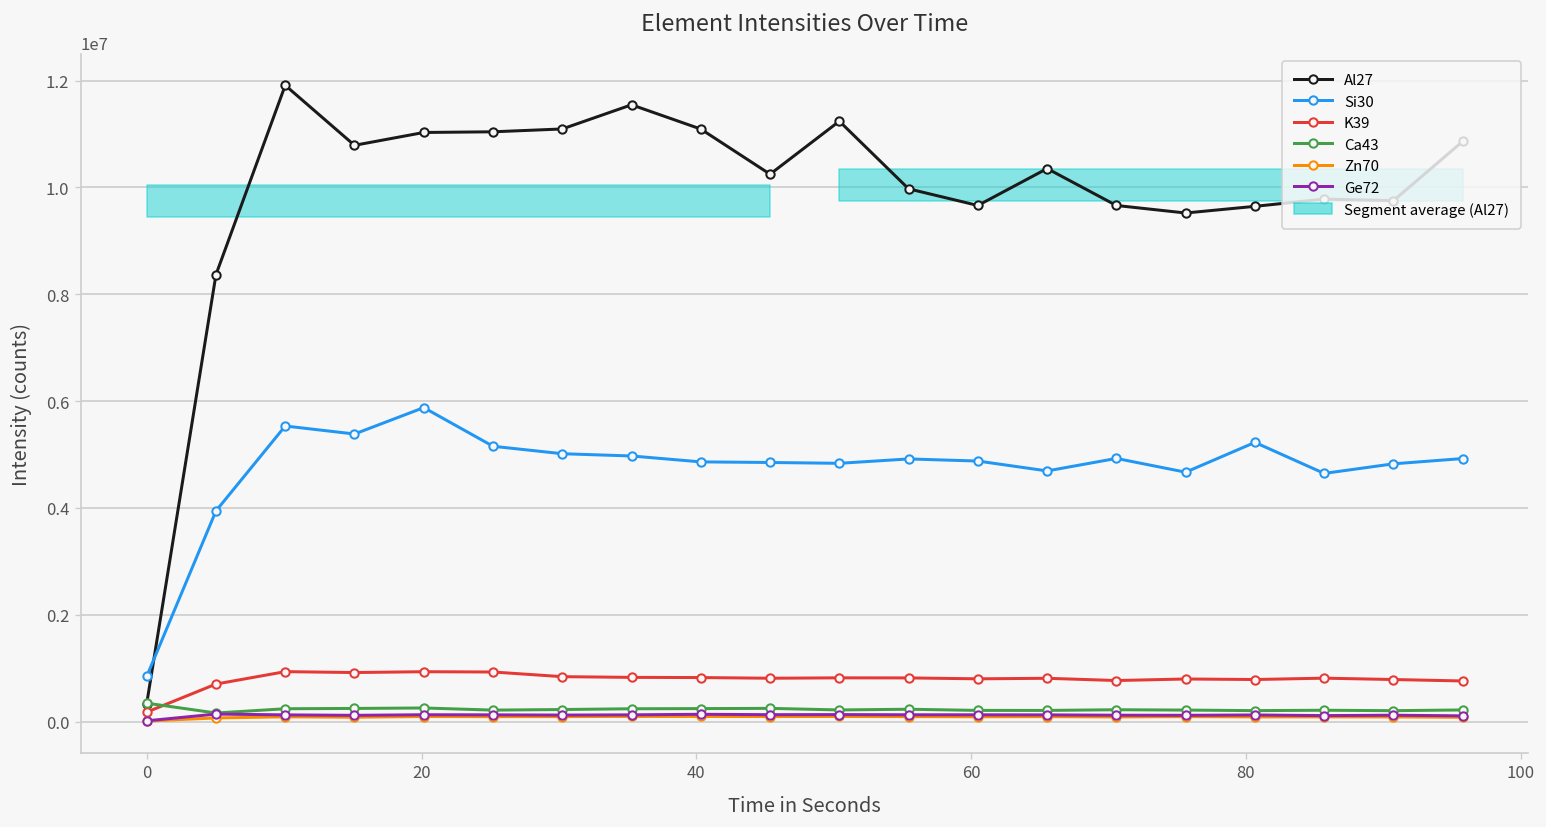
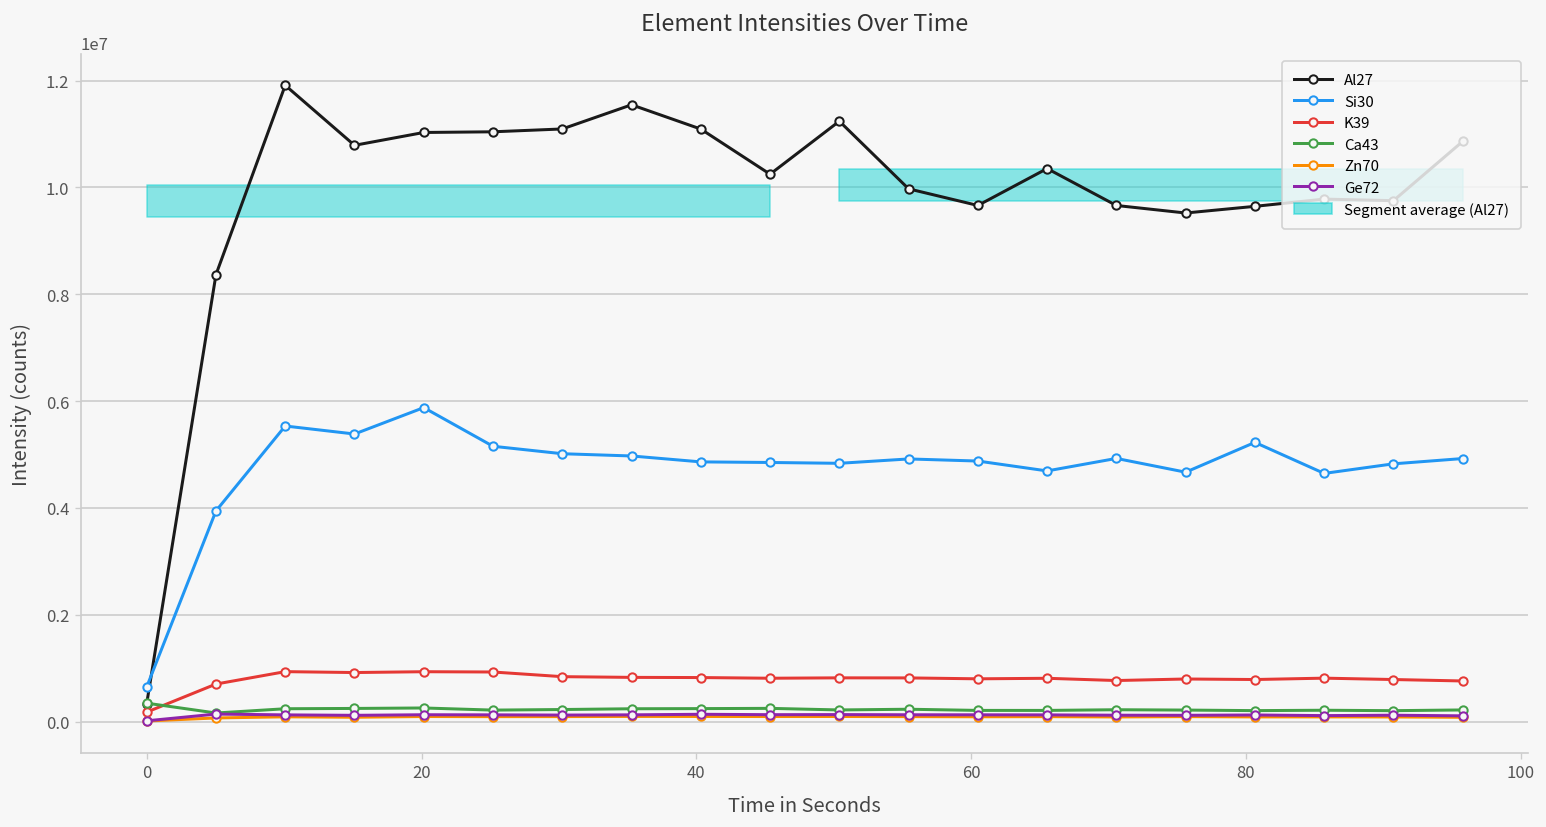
  {
    "Si30": {
-     "0": 800000
+     "0": 600000
    },
    "K39": {
      "0": 200000
    }
  }
